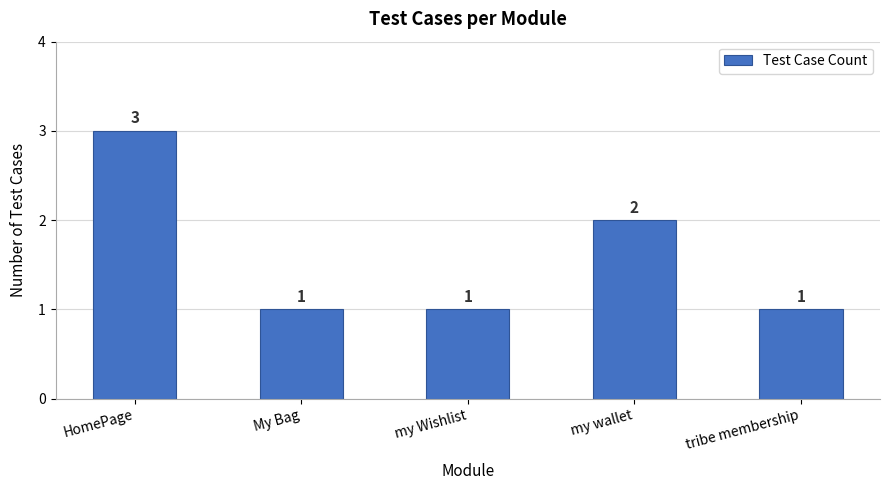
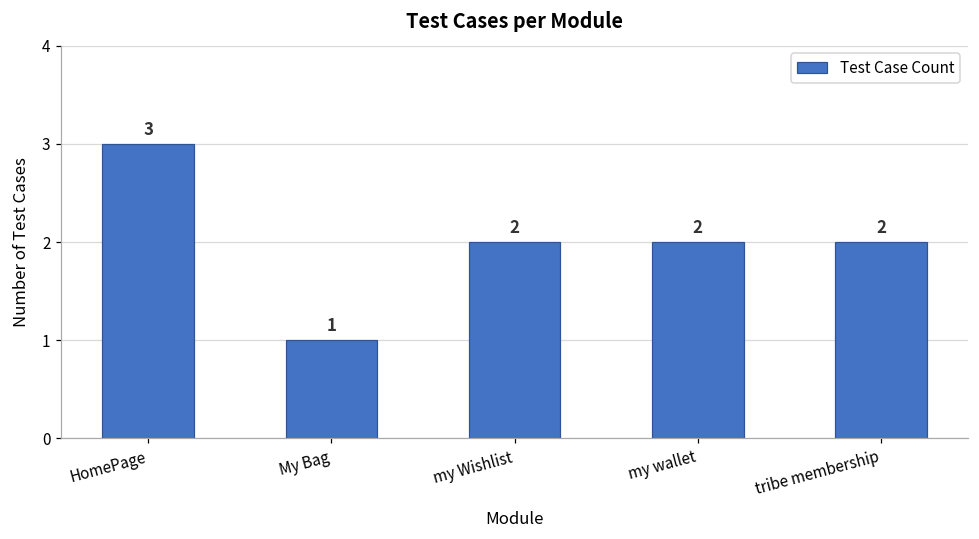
  {
    "HomePage": 3,
    "My Bag": 1,
-   "my Wishlist": 1,
+   "my Wishlist": 2,
    "my wallet": 2,
-   "tribe membership": 1
+   "tribe membership": 2
  }
